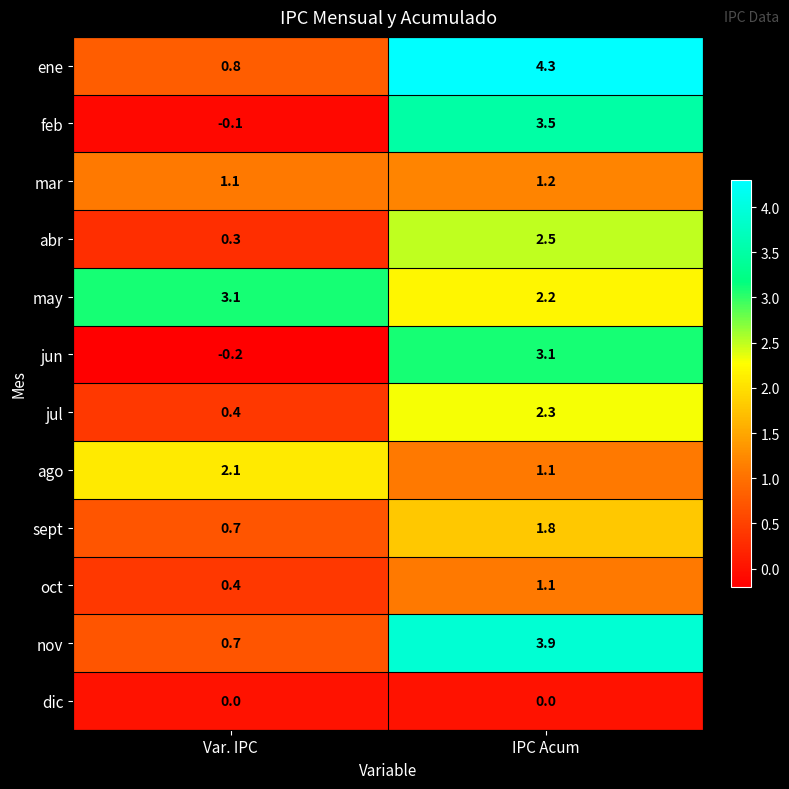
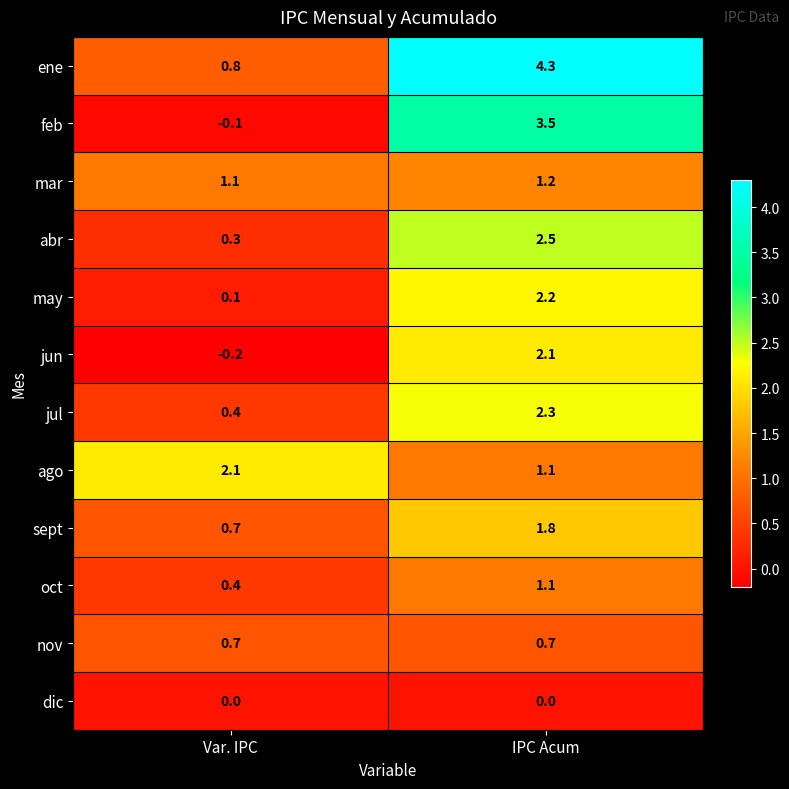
  {
    "ene": {
      "Var. IPC": 0.8,
      "IPC Acum": 4.3
    },
    "feb": {
      "Var. IPC": -0.1,
      "IPC Acum": 3.5
    },
    "mar": {
      "Var. IPC": 1.1,
      "IPC Acum": 1.2
    },
    "abr": {
      "Var. IPC": 0.3,
      "IPC Acum": 2.5
    },
    "may": {
-     "Var. IPC": 3.1,
+     "Var. IPC": 0.1,
      "IPC Acum": 2.2
    },
    "jun": {
      "Var. IPC": -0.2,
-     "IPC Acum": 3.1
+     "IPC Acum": 2.1
    },
    "jul": {
      "Var. IPC": 0.4,
      "IPC Acum": 2.3
    },
    "ago": {
      "Var. IPC": 2.1,
      "IPC Acum": 1.1
    },
    "sept": {
      "Var. IPC": 0.7,
      "IPC Acum": 1.8
    },
    "oct": {
      "Var. IPC": 0.4,
      "IPC Acum": 1.1
    },
    "nov": {
      "Var. IPC": 0.7,
-     "IPC Acum": 3.9
+     "IPC Acum": 0.7
    },
    "dic": {
      "Var. IPC": 0.0,
      "IPC Acum": 0.0
    }
  }
